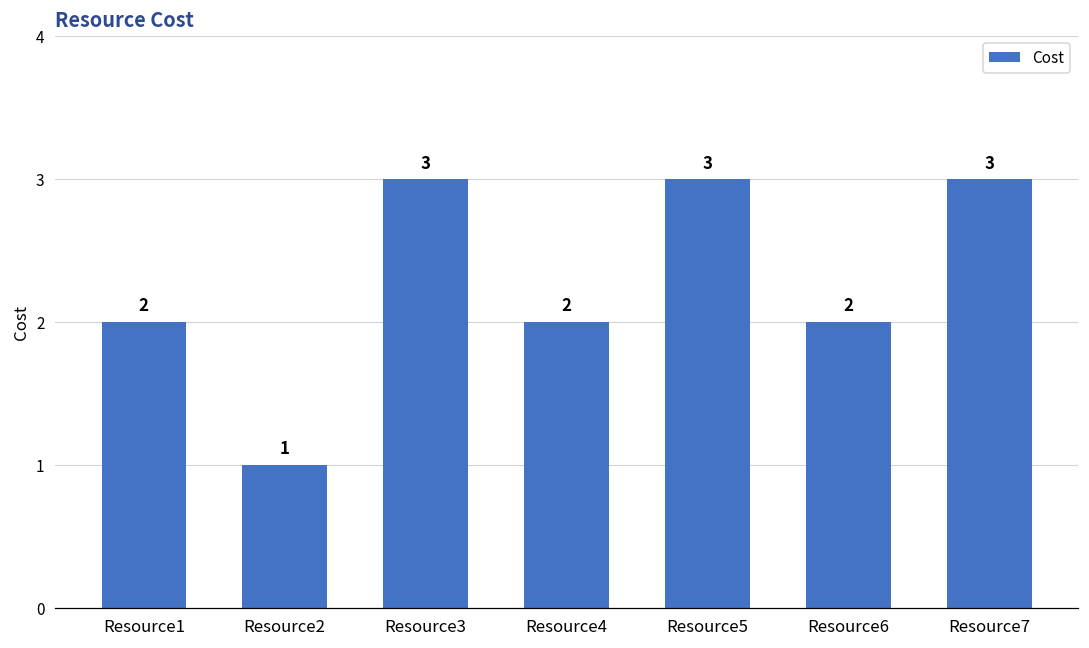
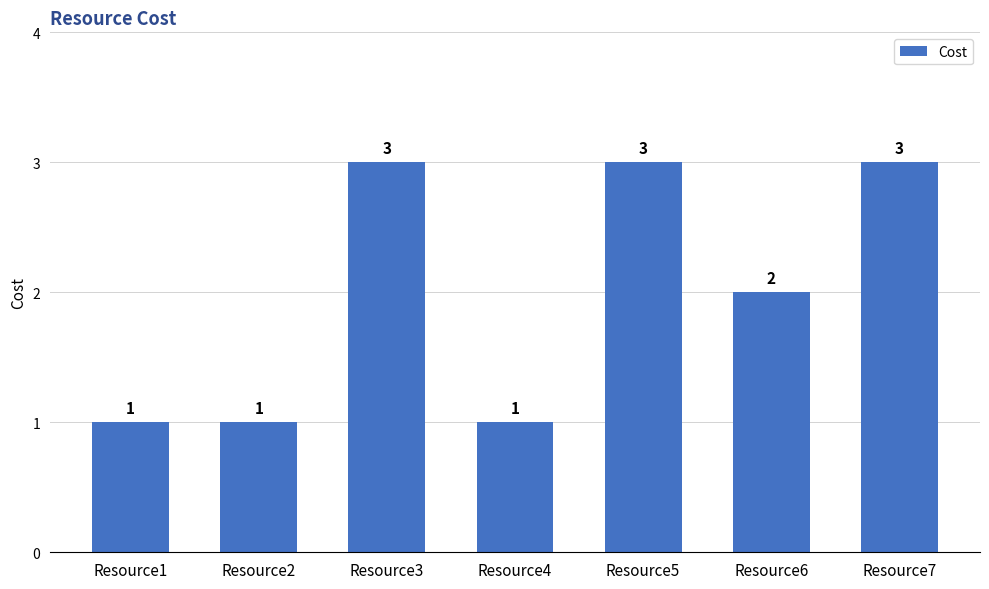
  {
-   "Resource1": 2,
+   "Resource1": 1,
    "Resource2": 1,
    "Resource3": 3,
-   "Resource4": 2,
+   "Resource4": 1,
    "Resource5": 3,
    "Resource6": 2,
    "Resource7": 3
  }
